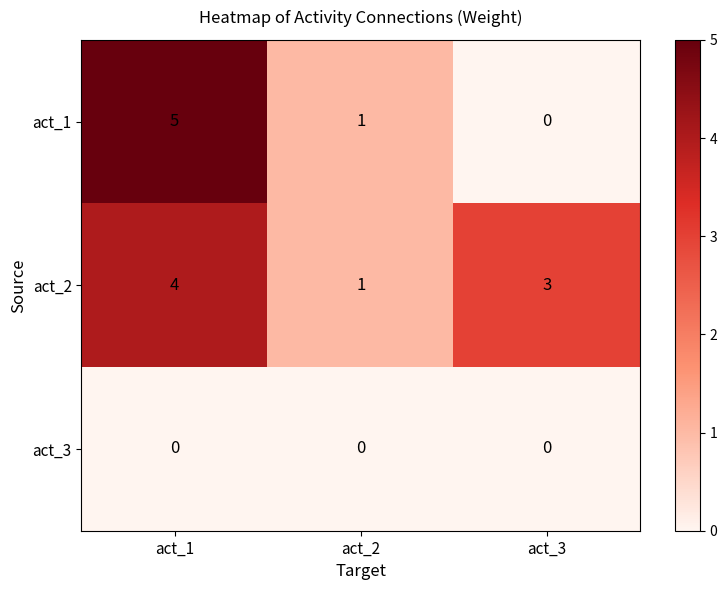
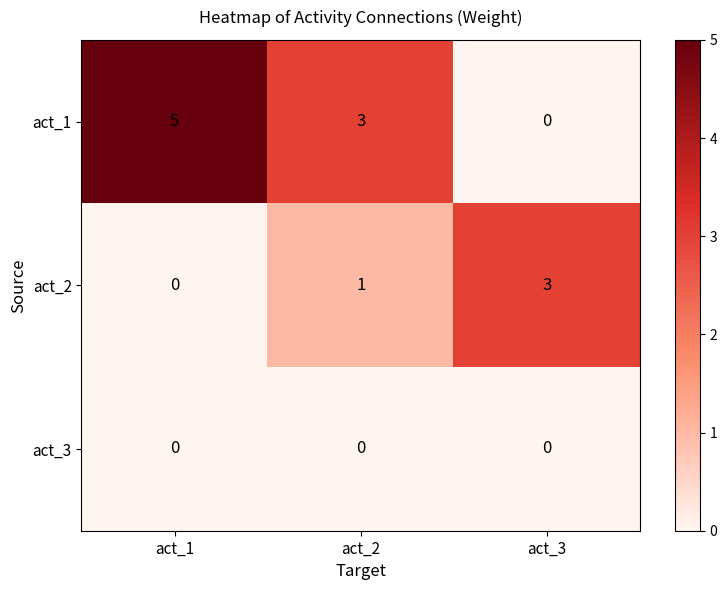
  {
    "act_1": {
      "act_1": 5,
-     "act_2": 1,
+     "act_2": 3,
      "act_3": 0
    },
    "act_2": {
-     "act_1": 4,
+     "act_1": 0,
      "act_2": 1,
      "act_3": 3
    },
    "act_3": {
      "act_1": 0,
      "act_2": 0,
      "act_3": 0
    }
  }
